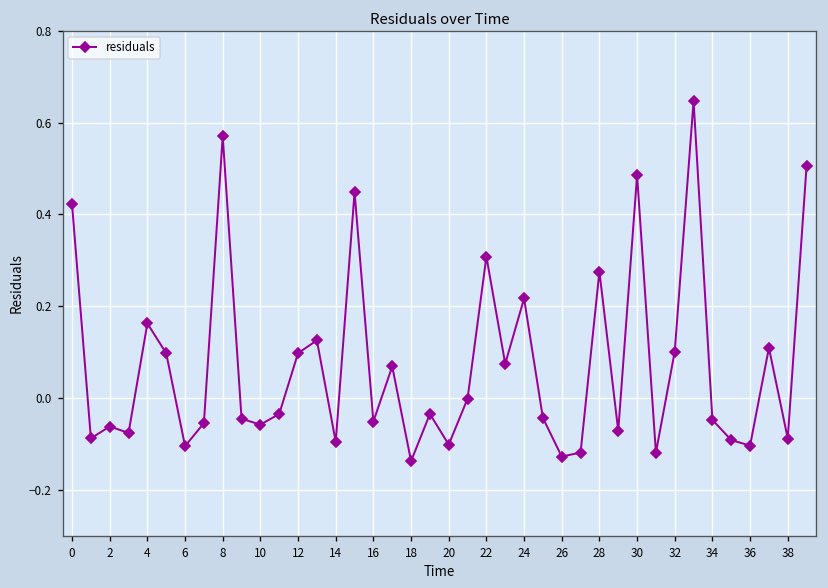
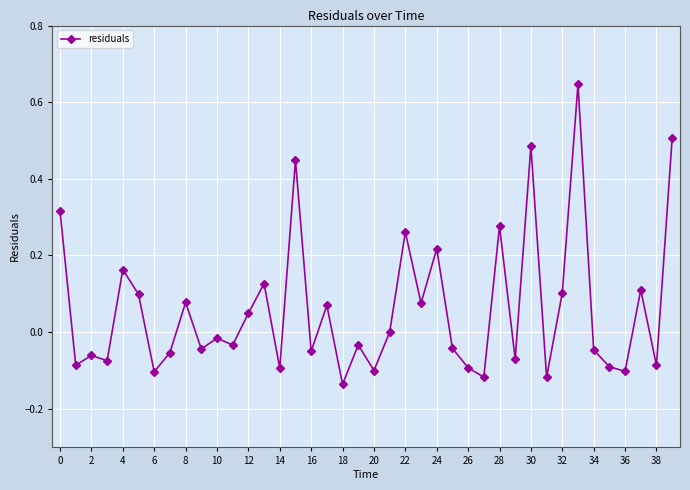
  {
-   "0": 0.42,
+   "0": 0.31,
    "2": -0.06,
    "4": 0.16,
    "6": -0.10,
-   "8": 0.57,
-   "10": -0.06,
-   "12": 0.10,
+   "8": 0.08,
+   "10": -0.02,
+   "12": 0.05,
    "14": -0.09,
    "16": -0.05,
    "18": -0.14,
    "20": -0.10,
-   "22": 0.31,
+   "22": 0.26,
    "24": 0.22,
-   "26": -0.13,
+   "26": -0.09,
    "28": 0.28,
    "30": 0.49,
    "32": 0.10,
    "34": -0.05,
    "36": -0.10,
    "38": -0.09
  }
